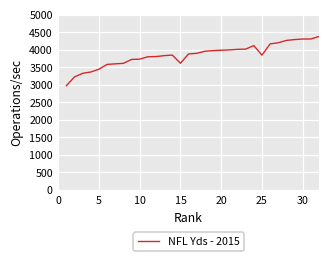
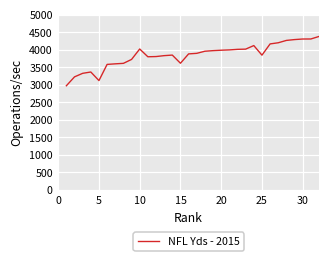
  {
-   "5": 3400,
-   "10": 3700,
+   "5": 3100,
+   "10": 4000,
    "15": 3600,
    "20": 4000,
    "25": 3800,
    "30": 4300
  }
